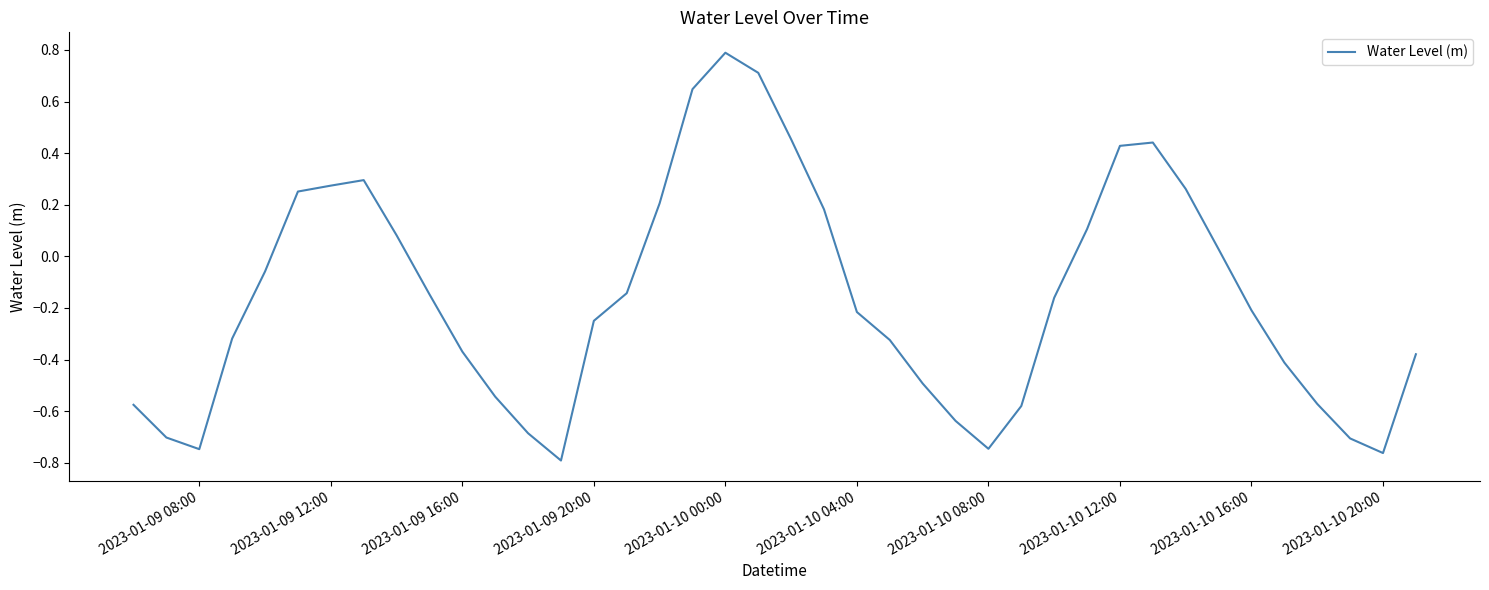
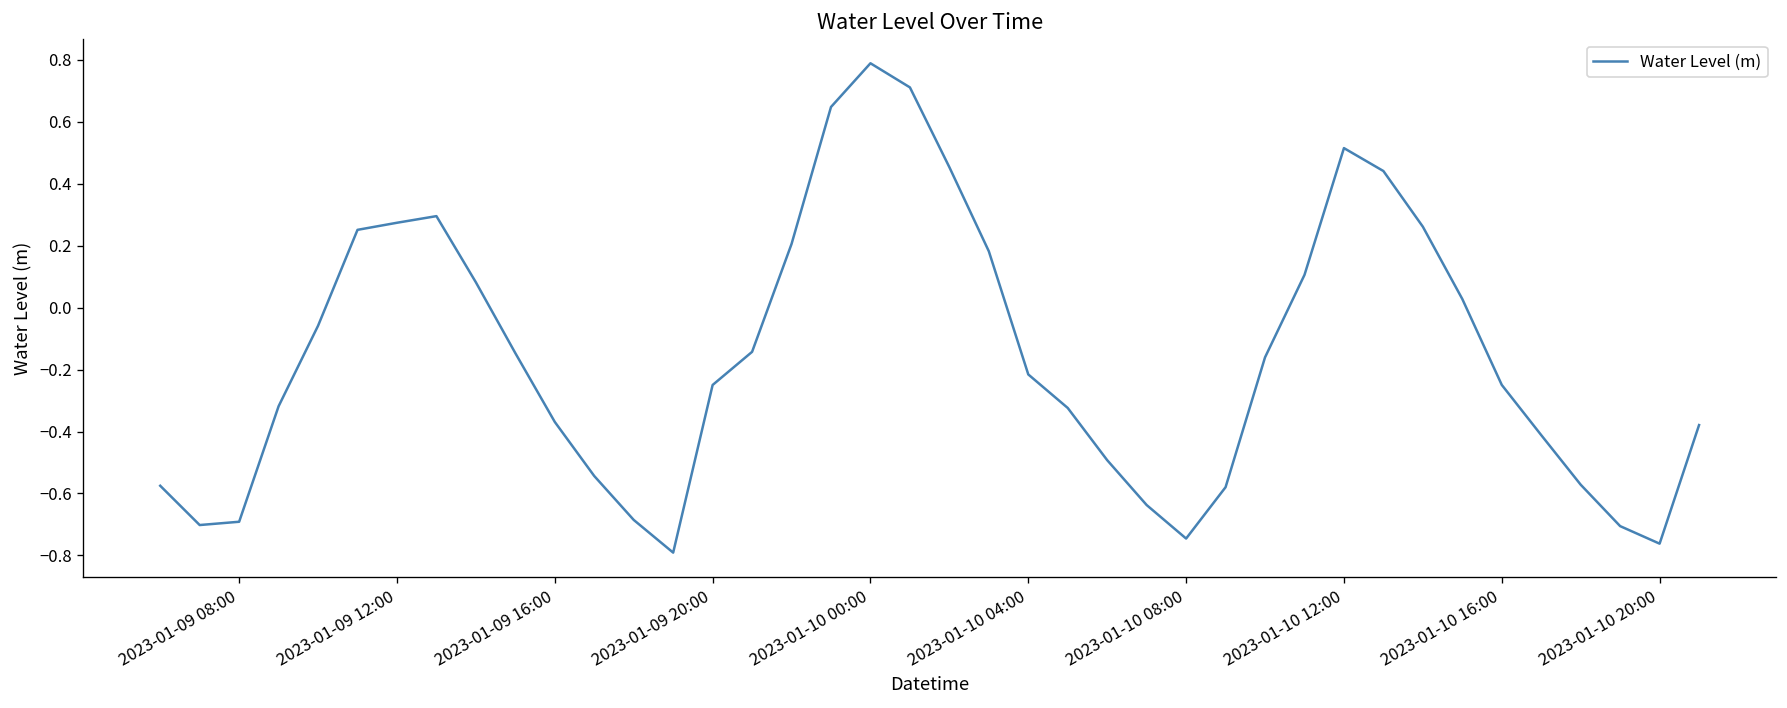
  {
-   "2023-01-09 08:00": -0.75,
+   "2023-01-09 08:00": -0.69,
    "2023-01-09 12:00": 0.27,
    "2023-01-09 16:00": -0.37,
    "2023-01-09 20:00": -0.25,
    "2023-01-10 00:00": 0.79,
    "2023-01-10 04:00": -0.22,
    "2023-01-10 08:00": -0.75,
-   "2023-01-10 12:00": 0.43,
-   "2023-01-10 16:00": -0.21,
+   "2023-01-10 12:00": 0.52,
+   "2023-01-10 16:00": -0.25,
    "2023-01-10 20:00": -0.76
  }
